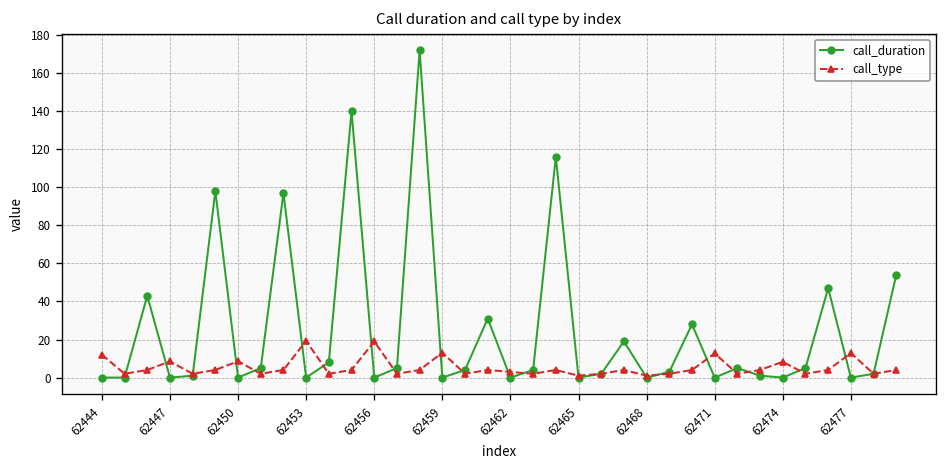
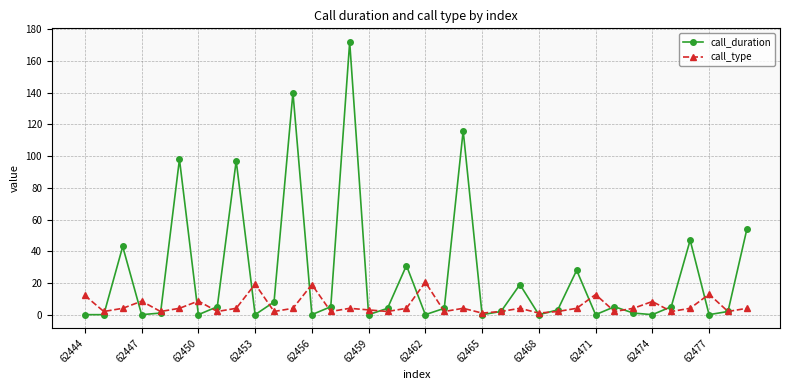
  {
    "call_duration": {
      "62444": 0,
      "62447": 0,
      "62450": 0,
      "62453": 0,
      "62456": 0,
      "62459": 0,
      "62462": 0,
      "62471": 0,
      "62474": 0,
      "62477": 0
    },
    "call_type": {
      "62444": 12,
      "62447": 9,
      "62450": 9,
      "62453": 19,
      "62456": 19,
-     "62459": 13,
-     "62462": 3,
+     "62459": 3,
+     "62462": 21,
      "62471": 13,
      "62474": 8,
      "62477": 13
    }
  }
